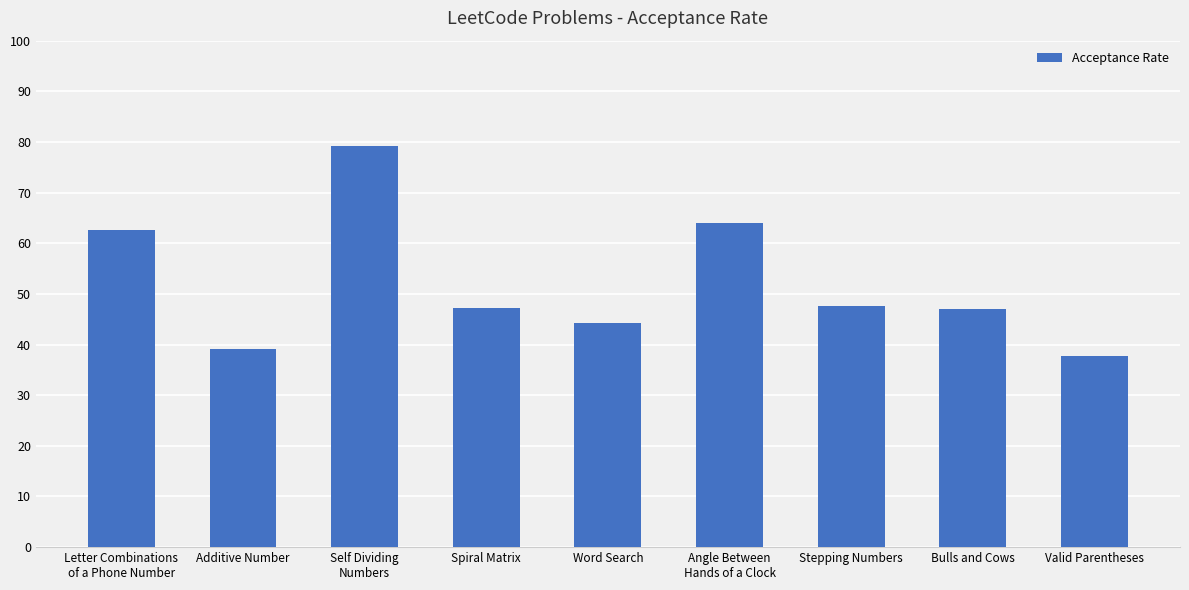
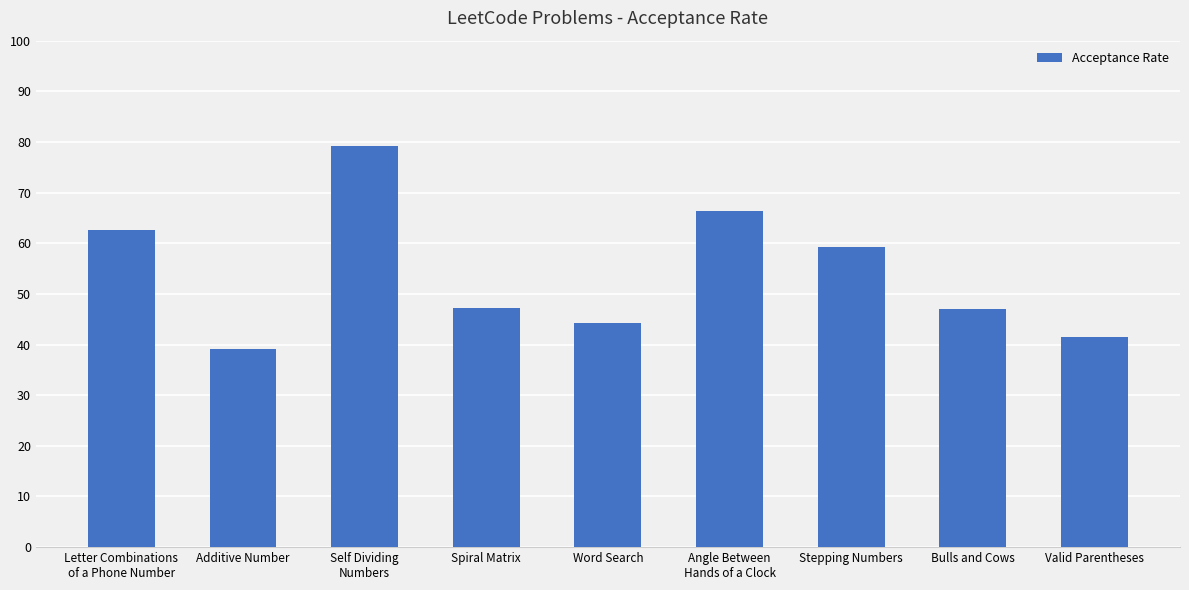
  {
    "Letter Combinations of a Phone Number": 63,
    "Additive Number": 39,
    "Self Dividing Numbers": 79,
    "Spiral Matrix": 47,
    "Word Search": 44,
-   "Angle Between Hands of a Clock": 64,
-   "Stepping Numbers": 48,
+   "Angle Between Hands of a Clock": 66,
+   "Stepping Numbers": 59,
    "Bulls and Cows": 47,
-   "Valid Parentheses": 38
+   "Valid Parentheses": 42
  }
